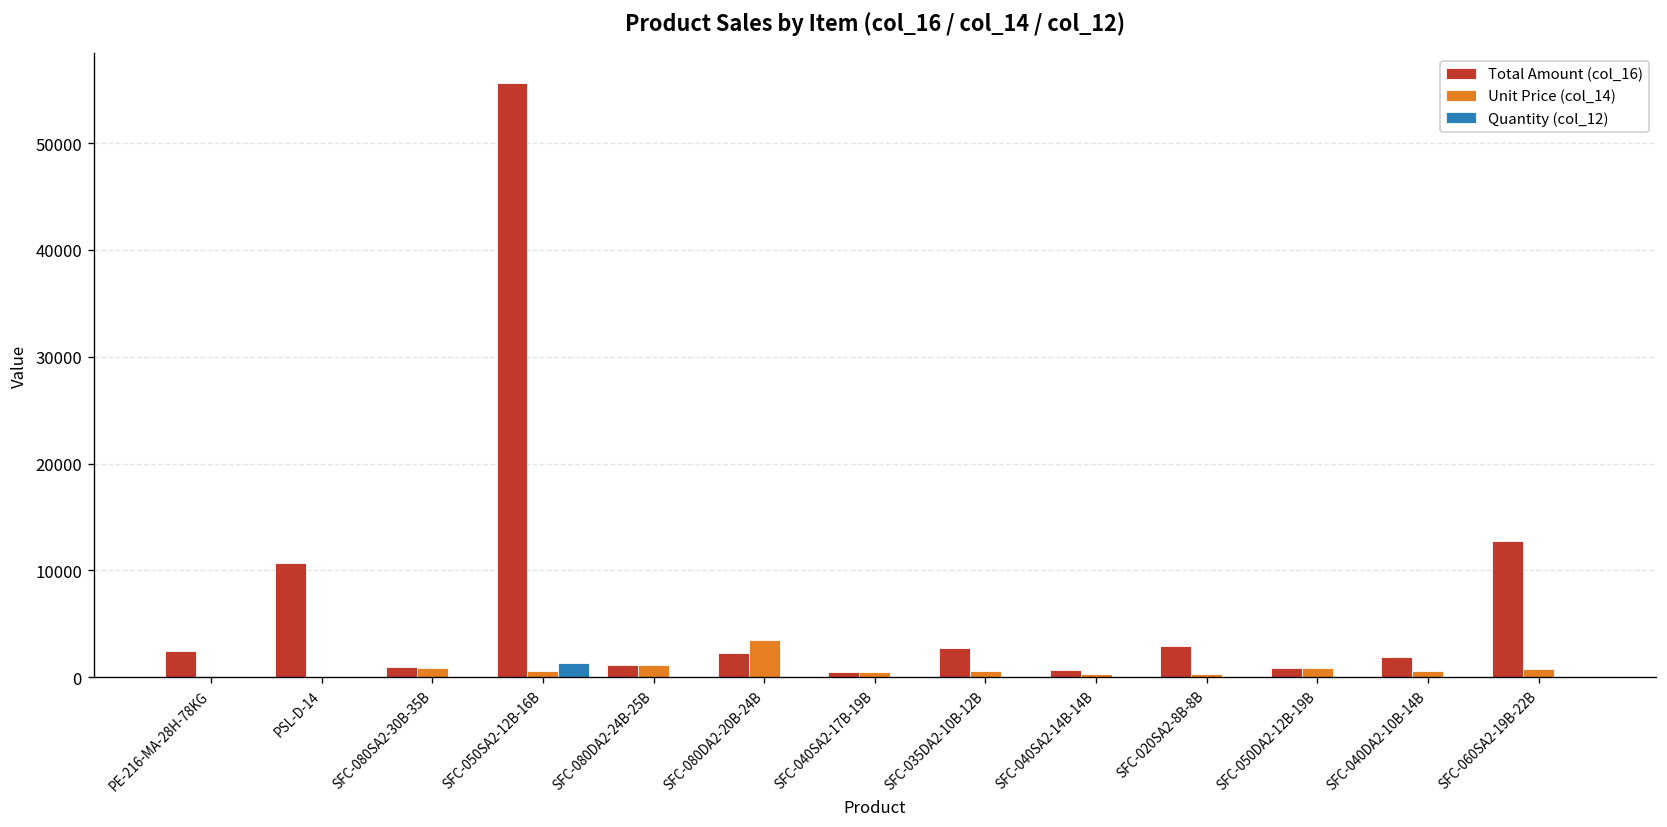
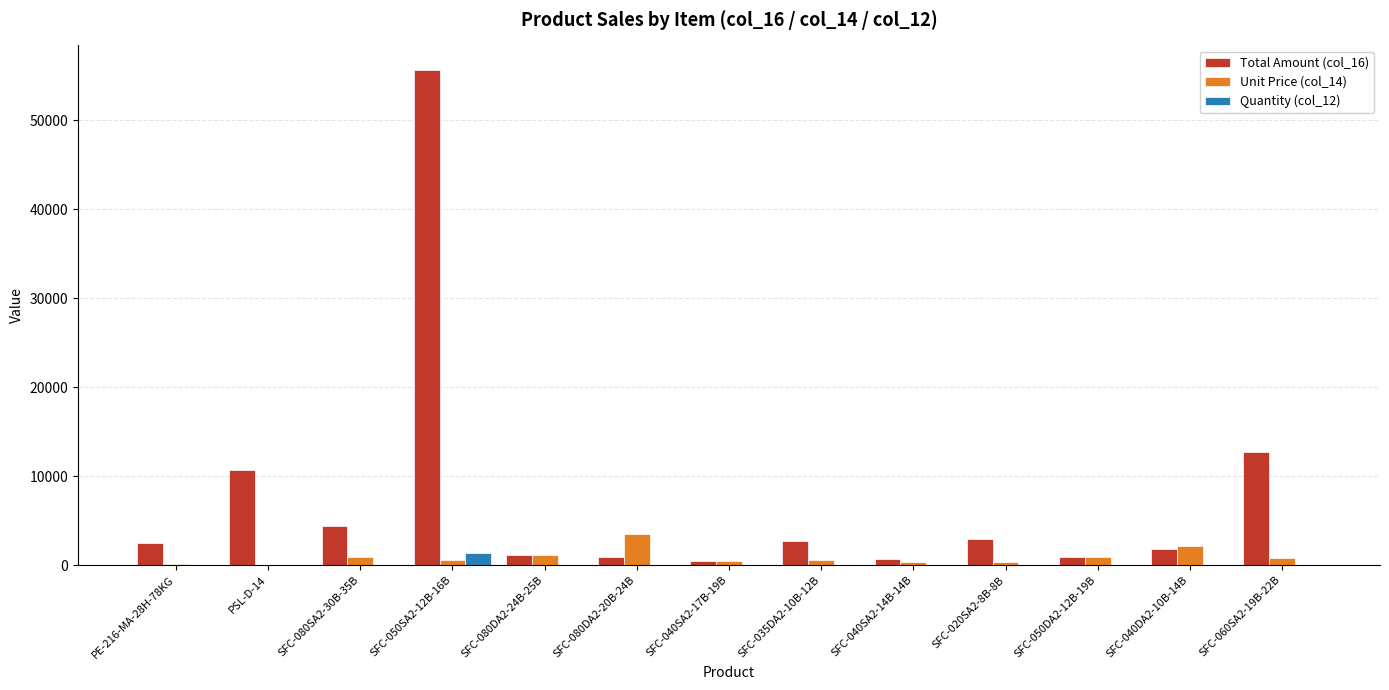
  {
    "Total Amount (col_16)": {
      "PE-216-MA-28H-78KG": 2000,
      "PSL-D-14": 11000,
-     "SFC-080SA2-30B-35B": 1000,
+     "SFC-080SA2-30B-35B": 4000,
      "SFC-050SA2-12B-16B": 56000,
      "SFC-080DA2-24B-25B": 1000,
-     "SFC-080DA2-20B-24B": 2000,
+     "SFC-080DA2-20B-24B": 1000,
      "SFC-040SA2-17B-19B": 0,
      "SFC-035DA2-10B-12B": 3000,
      "SFC-040SA2-14B-14B": 1000,
      "SFC-020SA2-8B-8B": 3000,
      "SFC-050DA2-12B-19B": 1000,
      "SFC-040DA2-10B-14B": 2000,
      "SFC-060SA2-19B-22B": 13000
    },
    "Unit Price (col_14)": {
      "SFC-080SA2-30B-35B": 1000,
      "SFC-050SA2-12B-16B": 1000,
      "SFC-080DA2-24B-25B": 1000,
      "SFC-080DA2-20B-24B": 3000,
      "SFC-040SA2-17B-19B": 0,
      "SFC-035DA2-10B-12B": 1000,
      "SFC-040SA2-14B-14B": 0,
      "SFC-020SA2-8B-8B": 0,
      "SFC-050DA2-12B-19B": 1000,
-     "SFC-040DA2-10B-14B": 1000,
+     "SFC-040DA2-10B-14B": 2000,
      "SFC-060SA2-19B-22B": 1000
    },
    "Quantity (col_12)": {
      "SFC-050SA2-12B-16B": 1000
    }
  }
